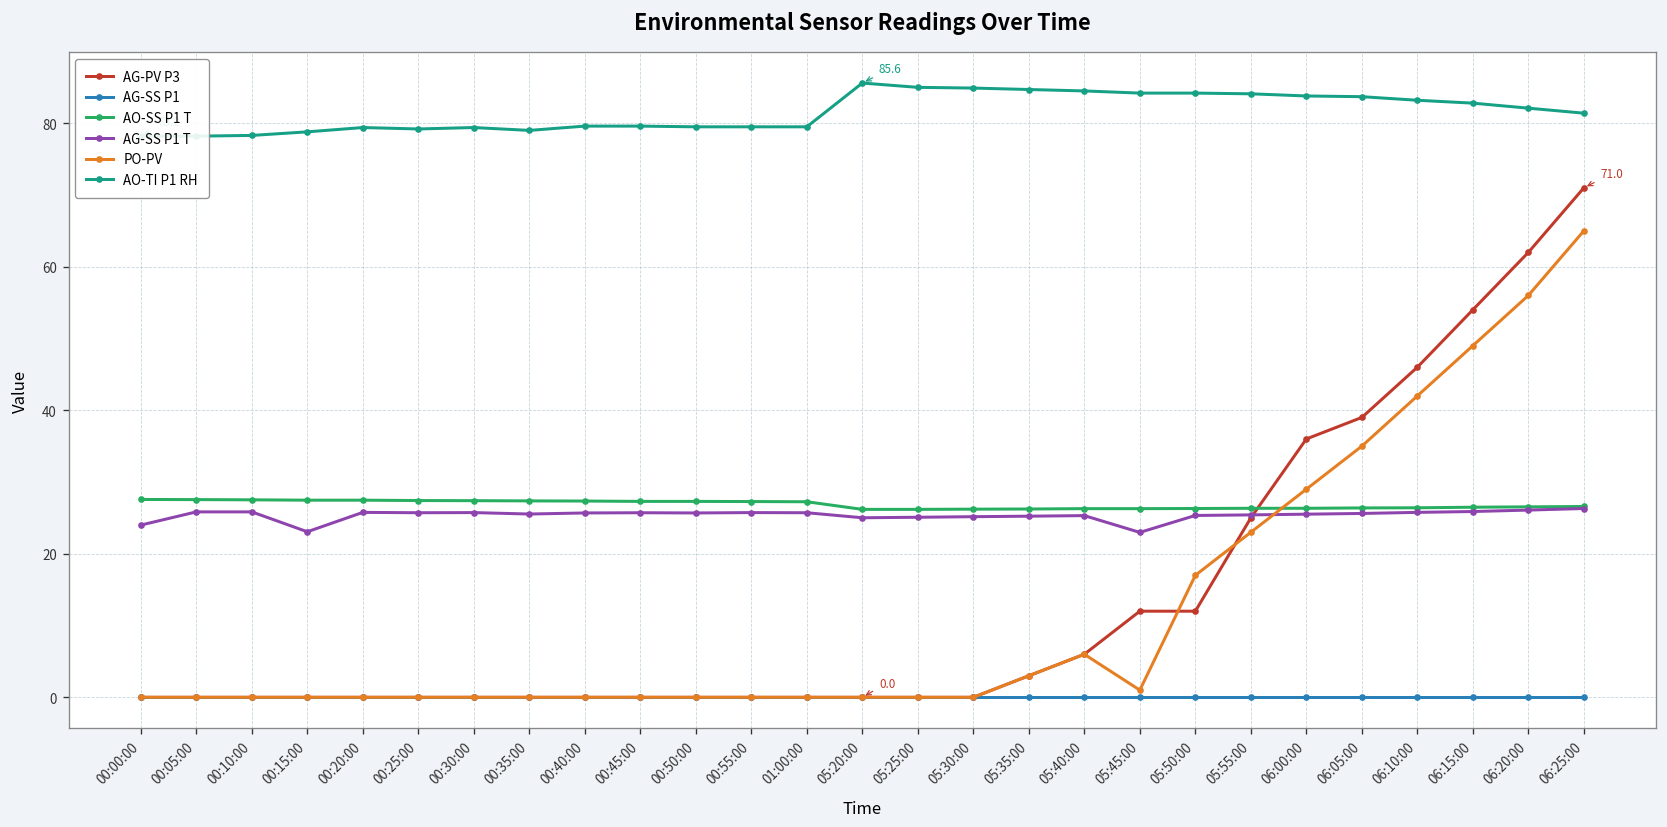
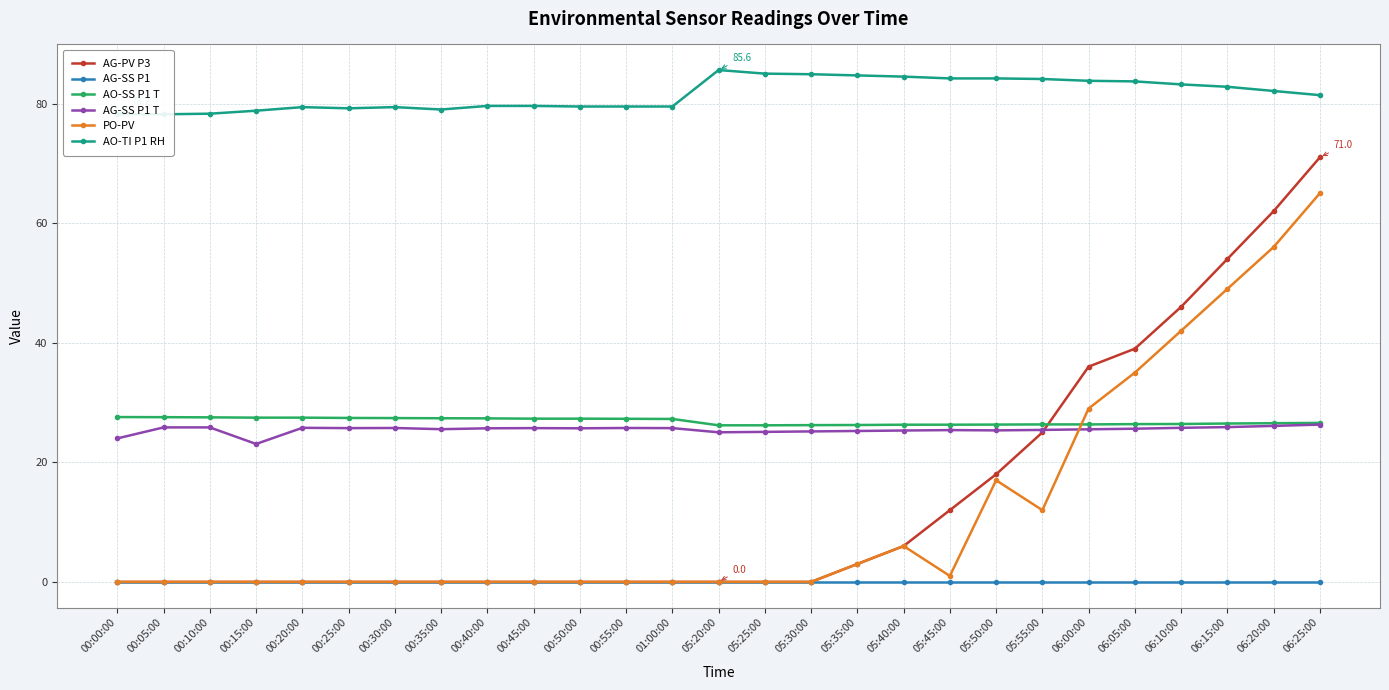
  {
    "AG-PV P3": {
      "05:45:00": 12,
-     "05:50:00": 12,
+     "05:50:00": 18,
      "06:00:00": 36,
      "06:05:00": 39,
      "06:10:00": 46,
      "06:15:00": 54,
      "06:20:00": 62
    },
    "AG-SS P1": {
      "05:35:00": 0,
      "05:40:00": 0,
      "05:45:00": 0,
      "05:50:00": 0,
      "05:55:00": 0,
      "06:00:00": 0,
      "06:05:00": 0,
      "06:10:00": 0,
      "06:15:00": 0,
      "06:20:00": 0,
      "06:25:00": 0
    },
    "AG-SS P1 T": {
      "00:00:00": 24,
      "00:05:00": 26,
      "00:10:00": 26,
      "00:15:00": 23,
      "00:20:00": 26,
      "00:25:00": 26,
      "00:30:00": 26,
      "00:35:00": 26,
      "00:40:00": 26,
      "00:45:00": 26,
      "00:50:00": 26,
      "00:55:00": 26,
      "01:00:00": 26,
      "05:20:00": 25,
      "05:25:00": 25,
      "05:30:00": 25,
      "05:35:00": 25,
      "05:40:00": 25,
-     "05:45:00": 23,
+     "05:45:00": 25,
      "05:50:00": 25,
      "06:00:00": 26,
      "06:05:00": 26,
      "06:10:00": 26,
      "06:15:00": 26,
      "06:20:00": 26
    },
    "PO-PV": {
      "05:45:00": 1,
      "05:50:00": 17,
-     "05:55:00": 23,
+     "05:55:00": 12,
      "06:00:00": 29,
      "06:05:00": 35,
      "06:10:00": 42,
      "06:15:00": 49,
      "06:20:00": 56,
      "06:25:00": 65
    }
  }
